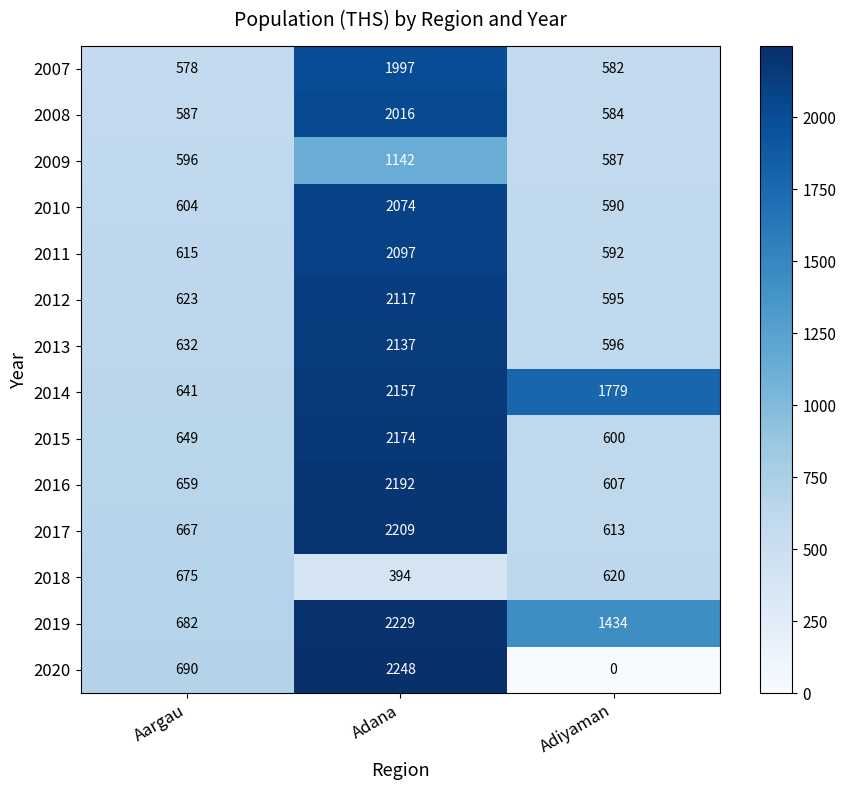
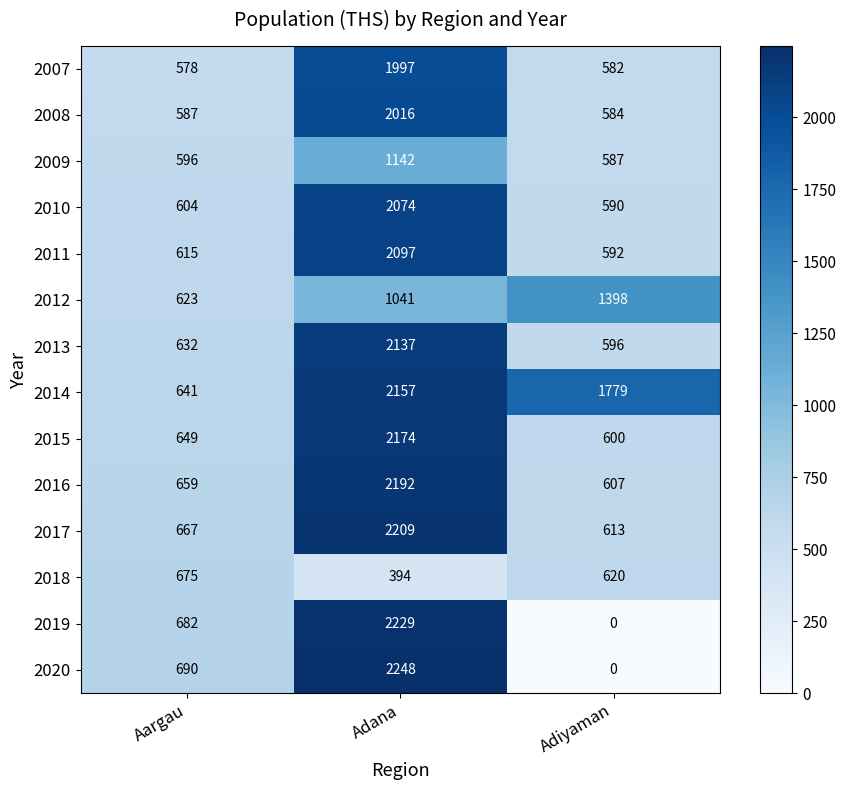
  {
    "2007": {
      "Aargau": 578,
      "Adana": 1997,
      "Adiyaman": 582
    },
    "2008": {
      "Aargau": 587,
      "Adana": 2016,
      "Adiyaman": 584
    },
    "2009": {
      "Aargau": 596,
      "Adana": 1142,
      "Adiyaman": 587
    },
    "2010": {
      "Aargau": 604,
      "Adana": 2074,
      "Adiyaman": 590
    },
    "2011": {
      "Aargau": 615,
      "Adana": 2097,
      "Adiyaman": 592
    },
    "2012": {
      "Aargau": 623,
-     "Adana": 2117,
-     "Adiyaman": 595
+     "Adana": 1041,
+     "Adiyaman": 1398
    },
    "2013": {
      "Aargau": 632,
      "Adana": 2137,
      "Adiyaman": 596
    },
    "2014": {
      "Aargau": 641,
      "Adana": 2157,
      "Adiyaman": 1779
    },
    "2015": {
      "Aargau": 649,
      "Adana": 2174,
      "Adiyaman": 600
    },
    "2016": {
      "Aargau": 659,
      "Adana": 2192,
      "Adiyaman": 607
    },
    "2017": {
      "Aargau": 667,
      "Adana": 2209,
      "Adiyaman": 613
    },
    "2018": {
      "Aargau": 675,
      "Adana": 394,
      "Adiyaman": 620
    },
    "2019": {
      "Aargau": 682,
      "Adana": 2229,
-     "Adiyaman": 1434
+     "Adiyaman": 0
    },
    "2020": {
      "Aargau": 690,
      "Adana": 2248,
      "Adiyaman": 0
    }
  }
